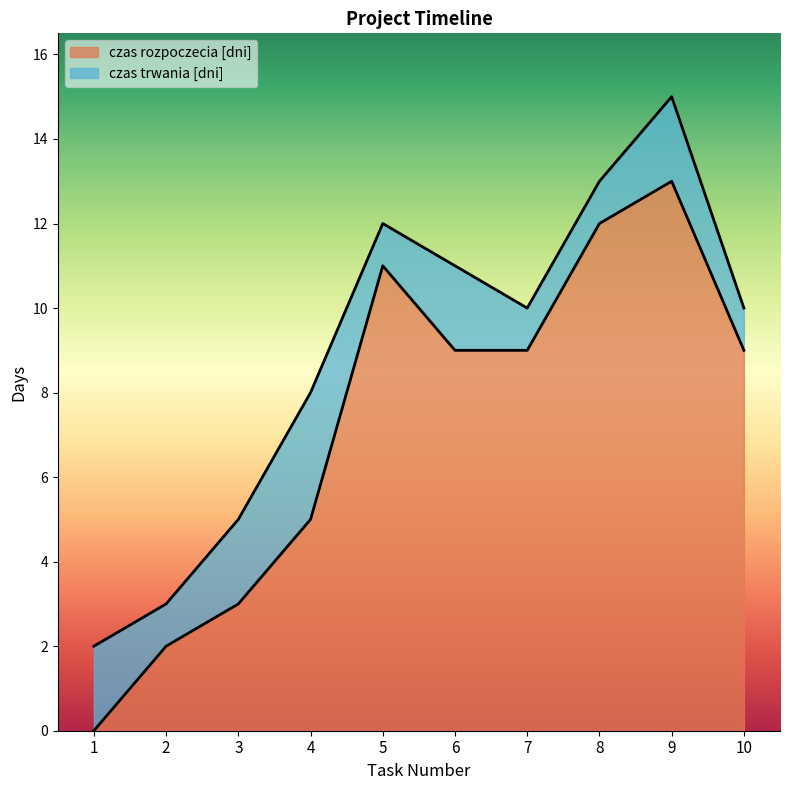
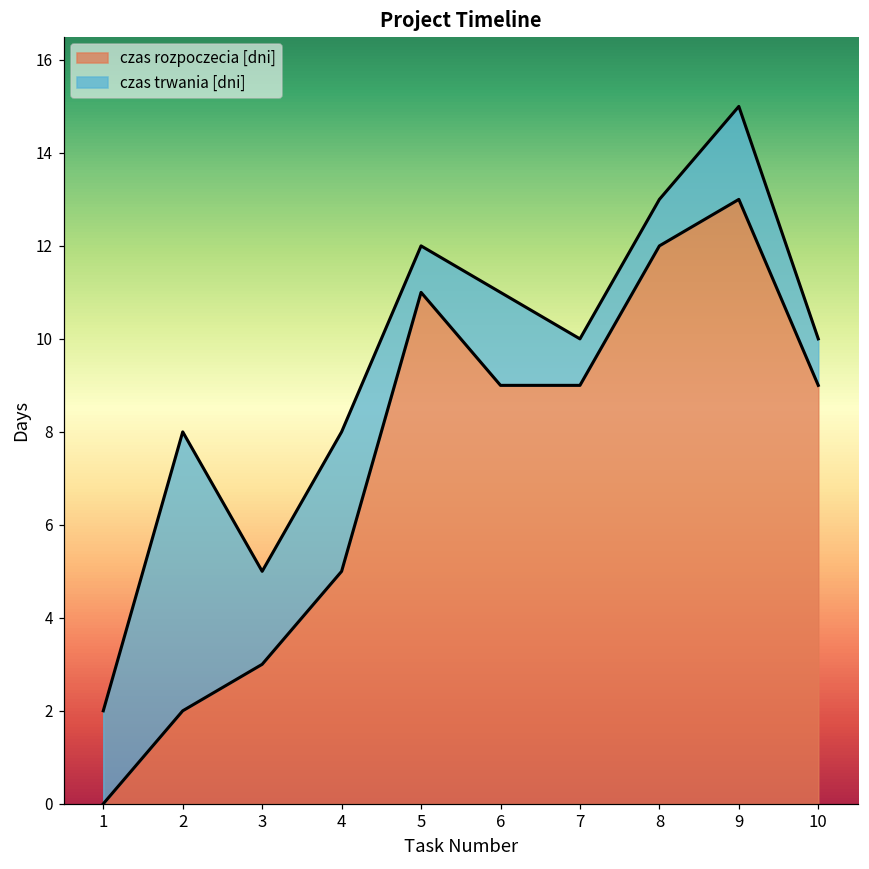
  {
    "czas rozpoczecia [dni]": {
      "1": 0,
      "2": 2,
      "3": 3,
      "4": 5,
      "5": 11,
      "6": 9,
      "7": 9,
      "8": 12,
      "9": 13,
      "10": 9
    },
    "czas trwania [dni]": {
      "1": 2,
-     "2": 1,
+     "2": 6,
      "3": 2,
      "4": 3,
      "5": 1,
      "6": 2,
      "7": 1,
      "8": 1,
      "9": 2,
      "10": 1
    }
  }
